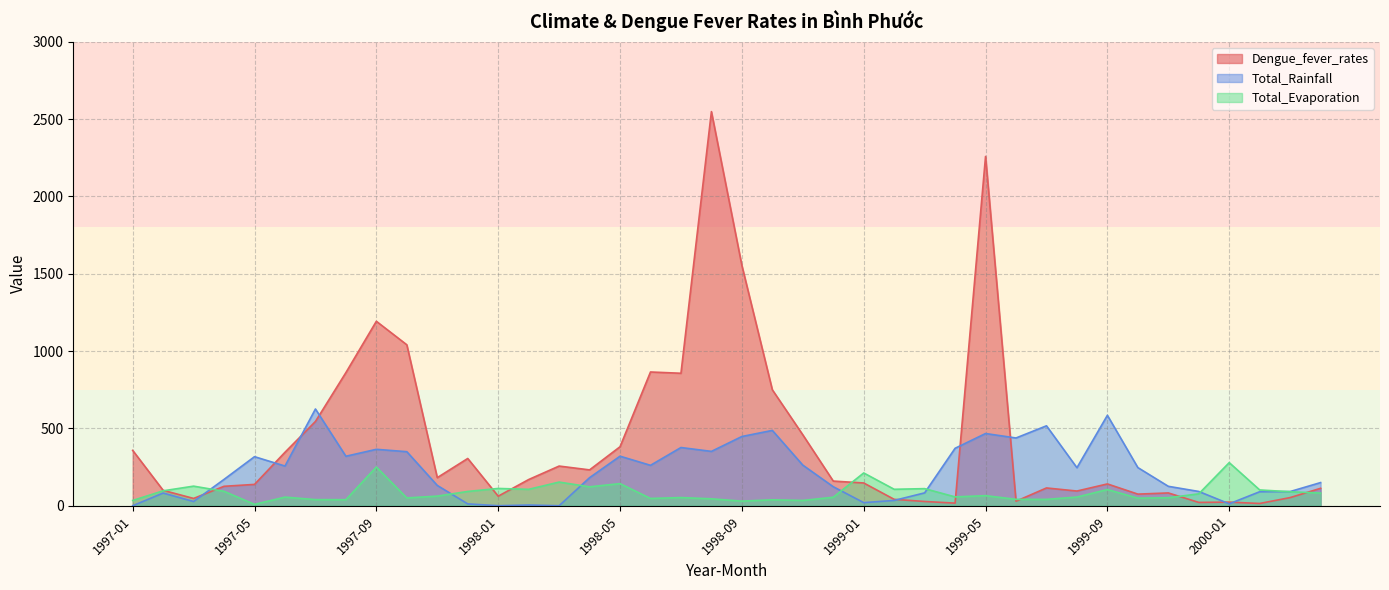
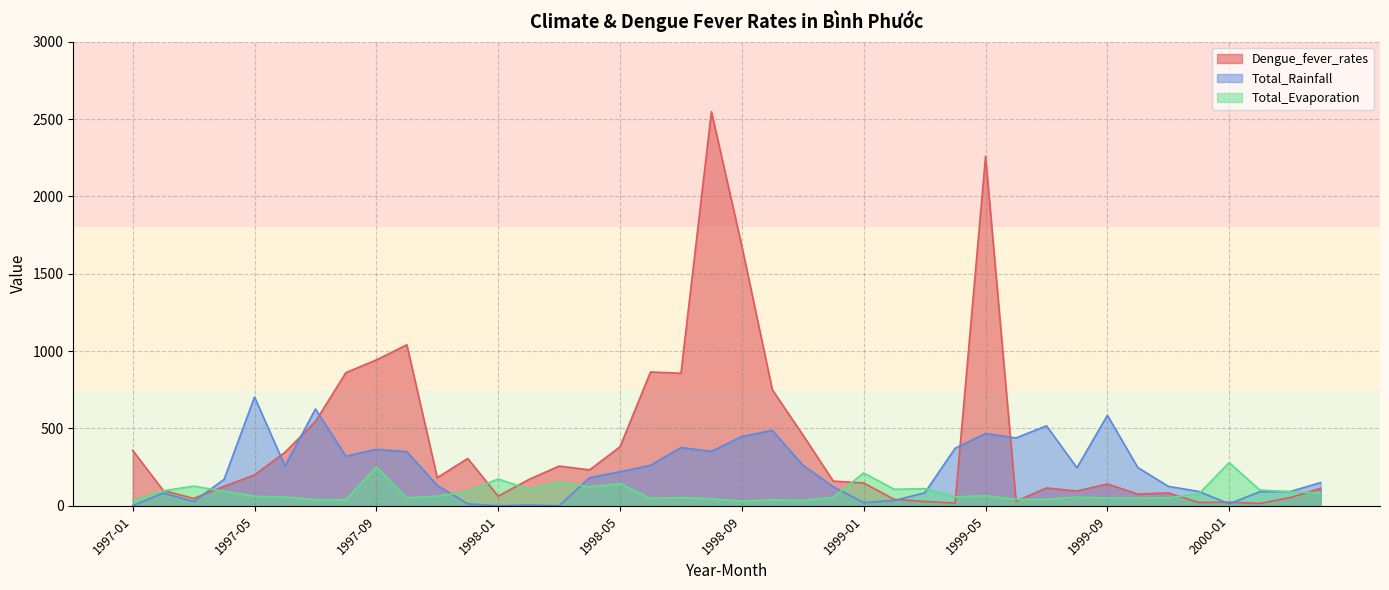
  {
    "Dengue_fever_rates": {
      "1997-01": 360,
-     "1997-05": 140,
-     "1997-09": 1190,
+     "1997-05": 200,
+     "1997-09": 940,
      "1998-01": 60,
      "1998-05": 380,
-     "1998-09": 1550,
+     "1998-09": 1680,
      "1999-01": 150,
      "1999-05": 2260,
      "1999-09": 140
    },
    "Total_Rainfall": {
      "1997-01": 0,
-     "1997-05": 320,
+     "1997-05": 700,
      "1997-09": 360,
      "1998-01": 0,
-     "1998-05": 320,
+     "1998-05": 220,
      "1998-09": 450,
      "1999-01": 20,
      "1999-05": 470,
      "1999-09": 580
    },
    "Total_Evaporation": {
      "1997-01": 30,
-     "1997-05": 10,
+     "1997-05": 60,
      "1997-09": 250,
-     "1998-01": 110,
+     "1998-01": 170,
      "1998-05": 140,
      "1998-09": 30,
      "1999-01": 210,
      "1999-05": 70,
-     "1999-09": 100,
+     "1999-09": 50,
      "2000-01": 280
    }
  }
